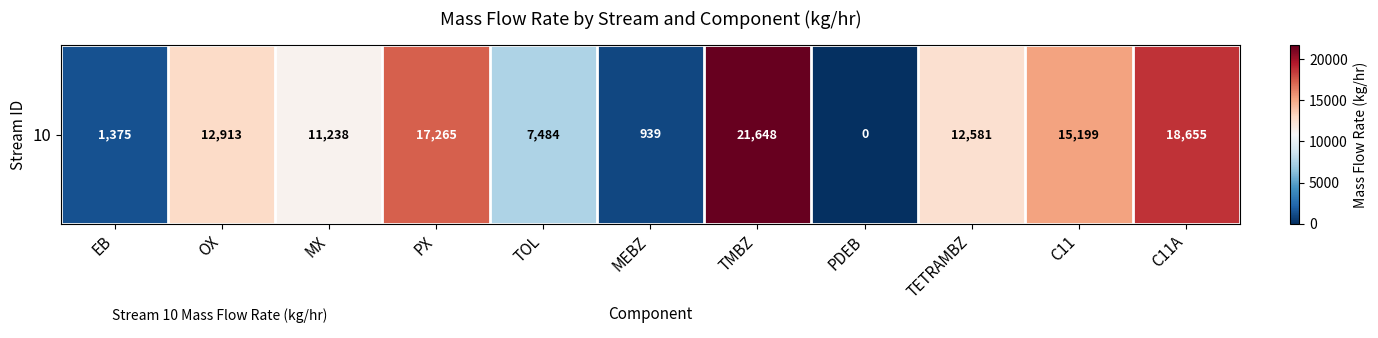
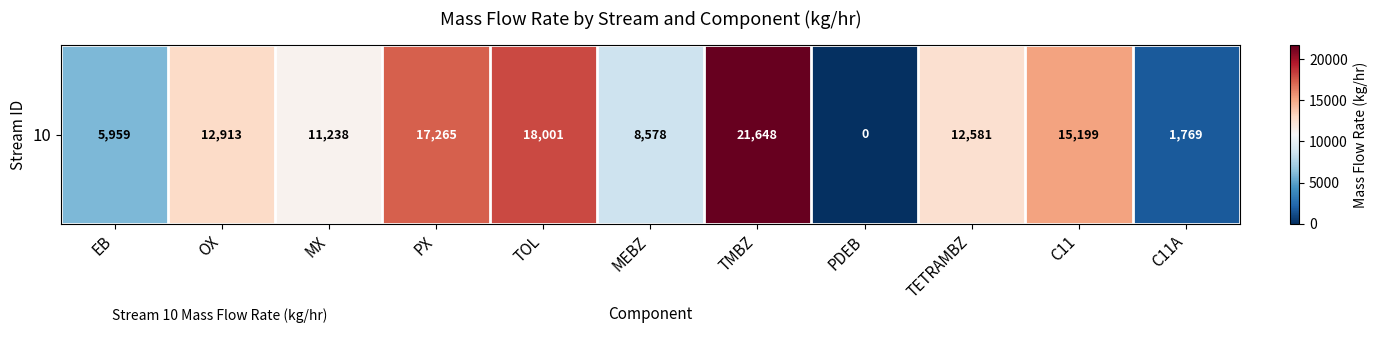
  {
    "10": {
-     "EB": "1,375",
+     "EB": "5,959",
      "OX": "12,913",
      "MX": "11,238",
      "PX": "17,265",
-     "TOL": "7,484",
-     "MEBZ": "939",
+     "TOL": "18,001",
+     "MEBZ": "8,578",
      "TMBZ": "21,648",
      "PDEB": "0",
      "TETRAMBZ": "12,581",
      "C11": "15,199",
-     "C11A": "18,655"
+     "C11A": "1,769"
    }
  }
